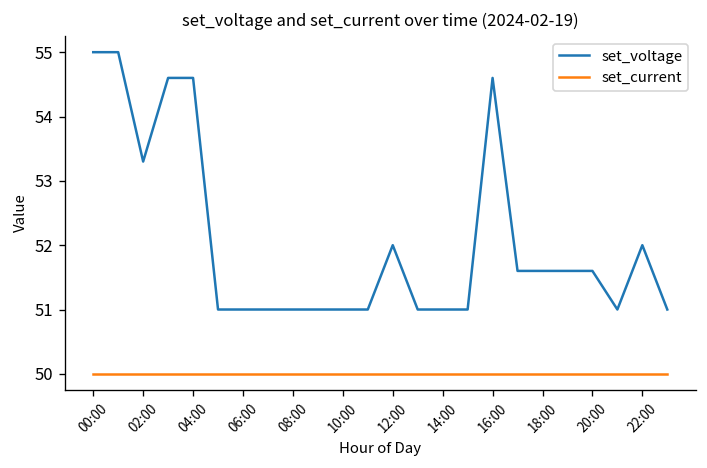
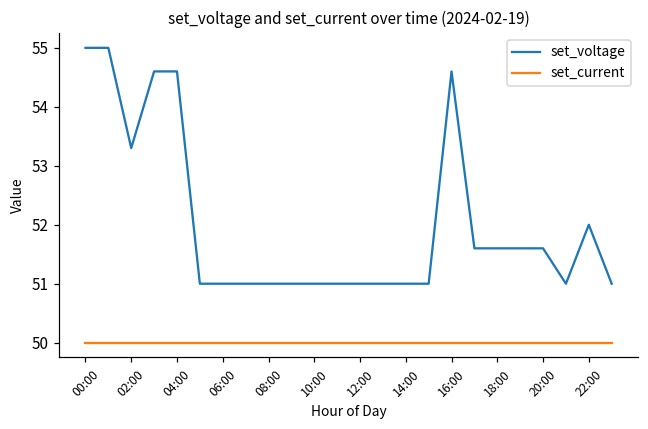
  {
    "set_voltage": {
      "00:00": 55,
      "02:00": 53.3,
      "04:00": 54.6,
      "06:00": 51,
      "08:00": 51,
      "10:00": 51,
-     "12:00": 52,
+     "12:00": 51,
      "14:00": 51,
      "16:00": 54.6,
      "18:00": 51.6,
      "20:00": 51.6,
      "22:00": 52
    },
    "set_current": {
      "00:00": 50,
      "02:00": 50,
      "04:00": 50,
      "06:00": 50,
      "08:00": 50,
      "10:00": 50,
      "12:00": 50,
      "14:00": 50,
      "16:00": 50,
      "18:00": 50,
      "20:00": 50,
      "22:00": 50
    }
  }
